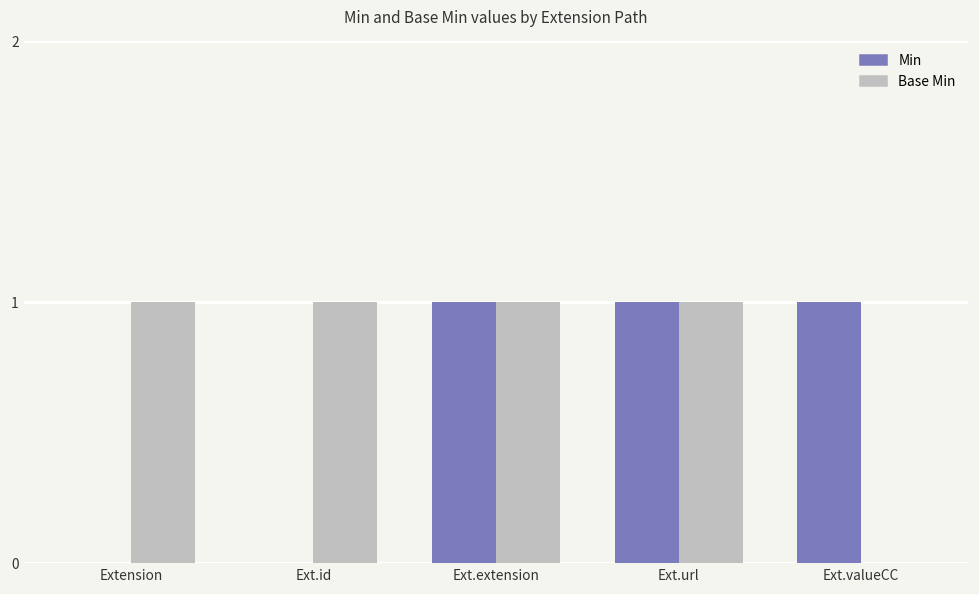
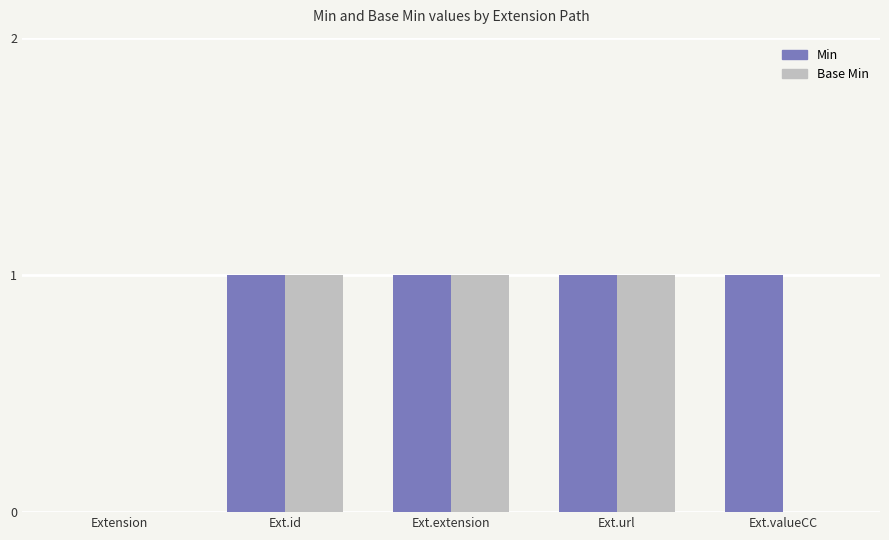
  {
    "Min": {
      "Extension": 0,
-     "Ext.id": 0,
+     "Ext.id": 1,
      "Ext.extension": 1,
      "Ext.url": 1,
      "Ext.valueCC": 1
    },
    "Base Min": {
-     "Extension": 1,
+     "Extension": 0,
      "Ext.id": 1,
      "Ext.extension": 1,
      "Ext.url": 1,
      "Ext.valueCC": 0
    }
  }
